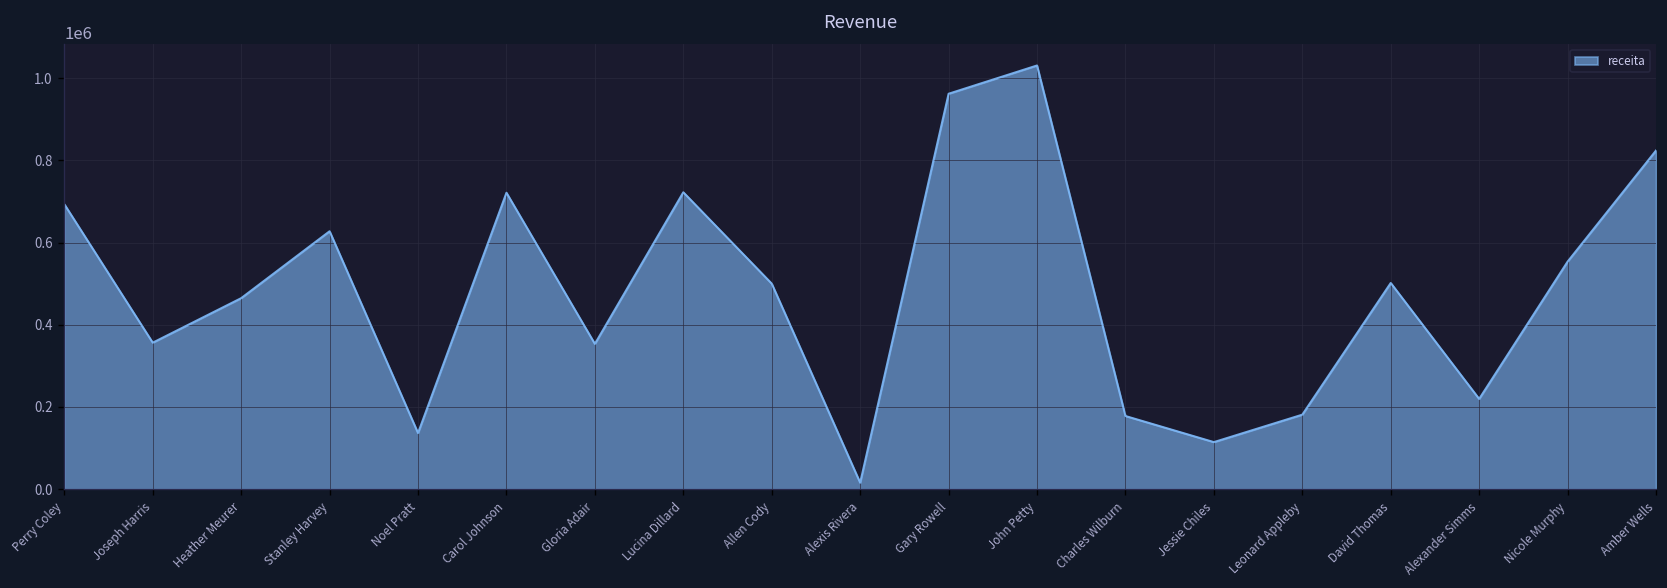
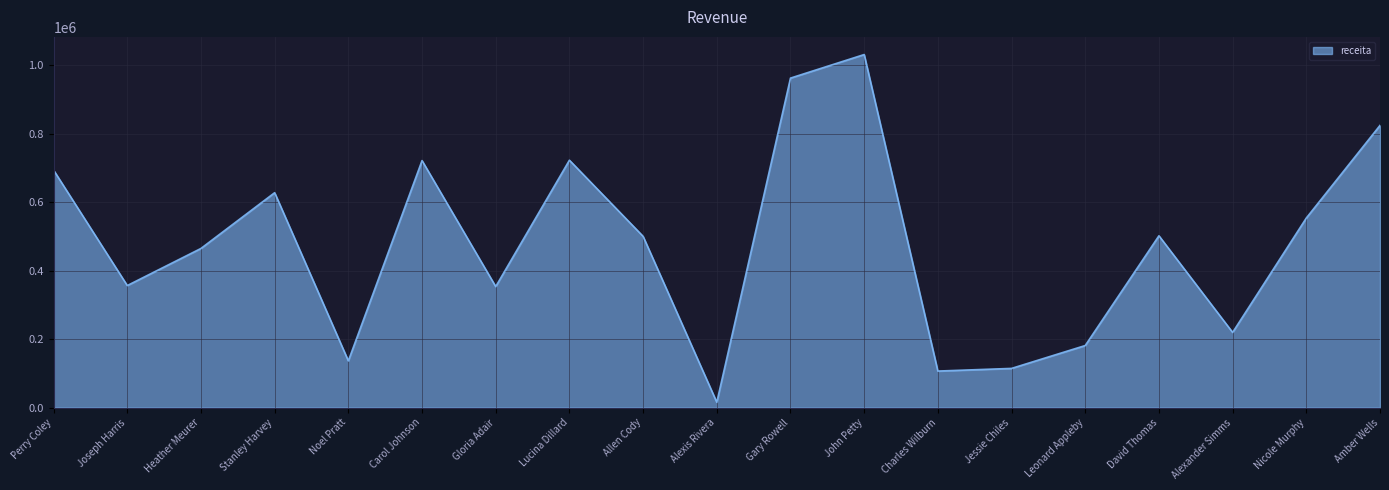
  {
    "Perry Coley": 690000,
    "Joseph Harris": 360000,
    "Heather Meurer": 460000,
    "Stanley Harvey": 630000,
    "Noel Pratt": 140000,
    "Carol Johnson": 720000,
    "Gloria Adair": 350000,
    "Lucina Dillard": 720000,
    "Allen Cody": 500000,
    "Alexis Rivera": 20000,
    "Gary Rowell": 960000,
    "John Petty": 1030000,
-   "Charles Wilburn": 180000,
+   "Charles Wilburn": 110000,
    "Jessie Chiles": 110000,
    "Leonard Appleby": 180000,
    "David Thomas": 500000,
    "Alexander Simms": 220000,
    "Nicole Murphy": 550000,
    "Amber Wells": 820000
  }
